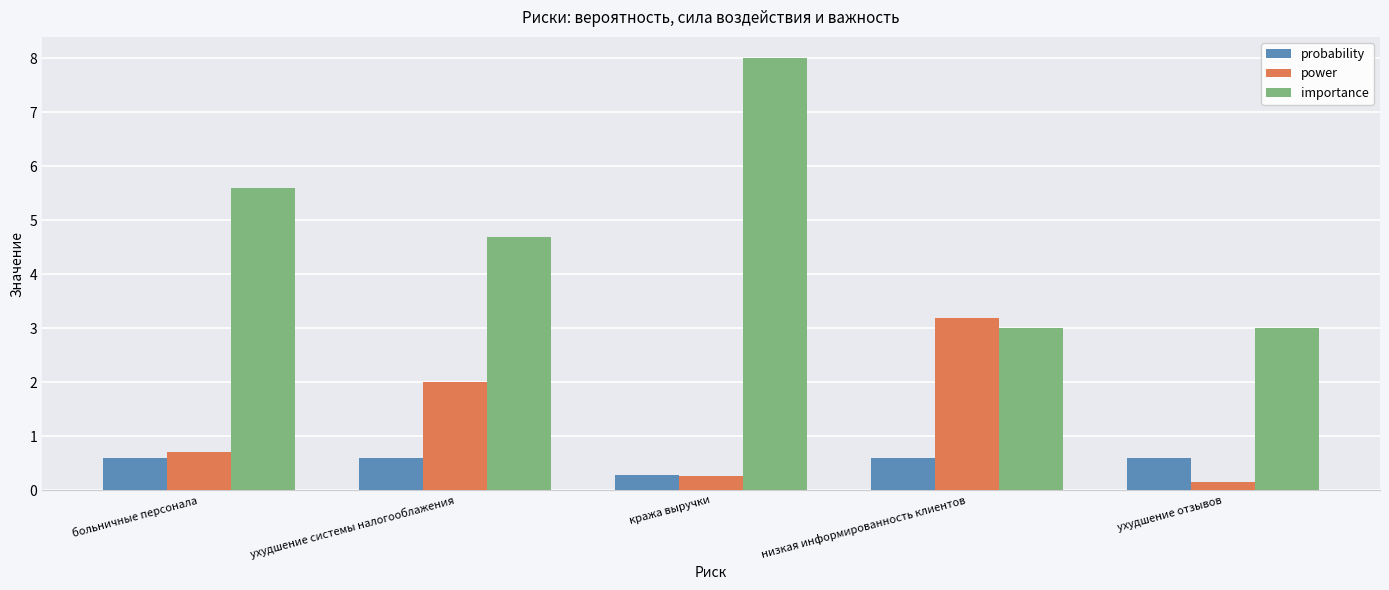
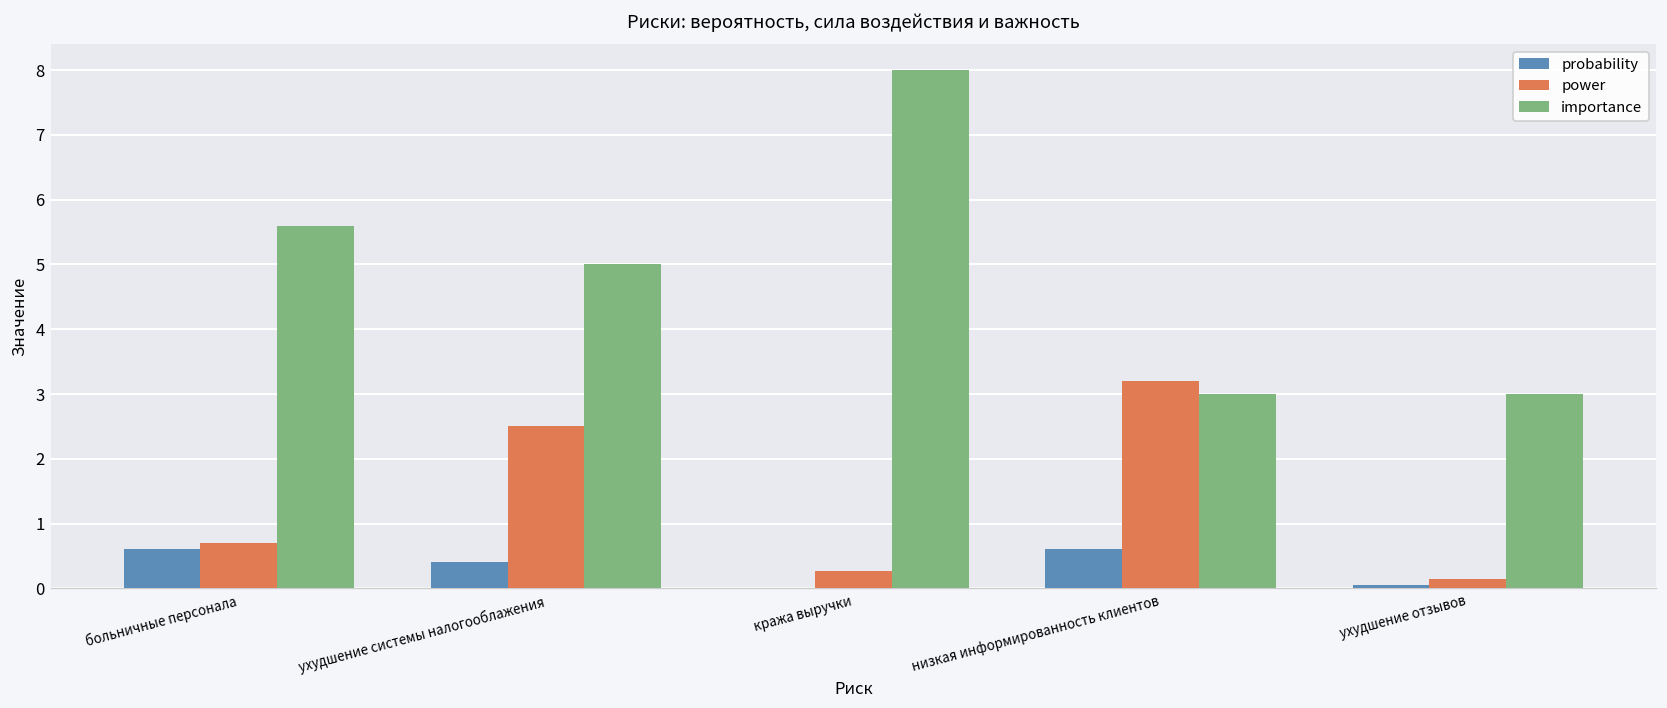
  {
    "probability": {
      "больничные персонала": 0.6,
-     "ухудшение системы налогооблажения": 0.6,
-     "кража выручки": 0.3,
+     "ухудшение системы налогооблажения": 0.4,
+     "кража выручки": 0.0,
      "низкая информированность клиентов": 0.6,
-     "ухудшение отзывов": 0.6
+     "ухудшение отзывов": 0.1
    },
    "power": {
      "больничные персонала": 0.7,
-     "ухудшение системы налогооблажения": 2.0,
+     "ухудшение системы налогооблажения": 2.5,
      "кража выручки": 0.3,
      "низкая информированность клиентов": 3.2,
      "ухудшение отзывов": 0.2
    },
    "importance": {
      "больничные персонала": 5.6,
-     "ухудшение системы налогооблажения": 4.7,
+     "ухудшение системы налогооблажения": 5.0,
      "кража выручки": 8.0,
      "низкая информированность клиентов": 3.0,
      "ухудшение отзывов": 3.0
    }
  }
